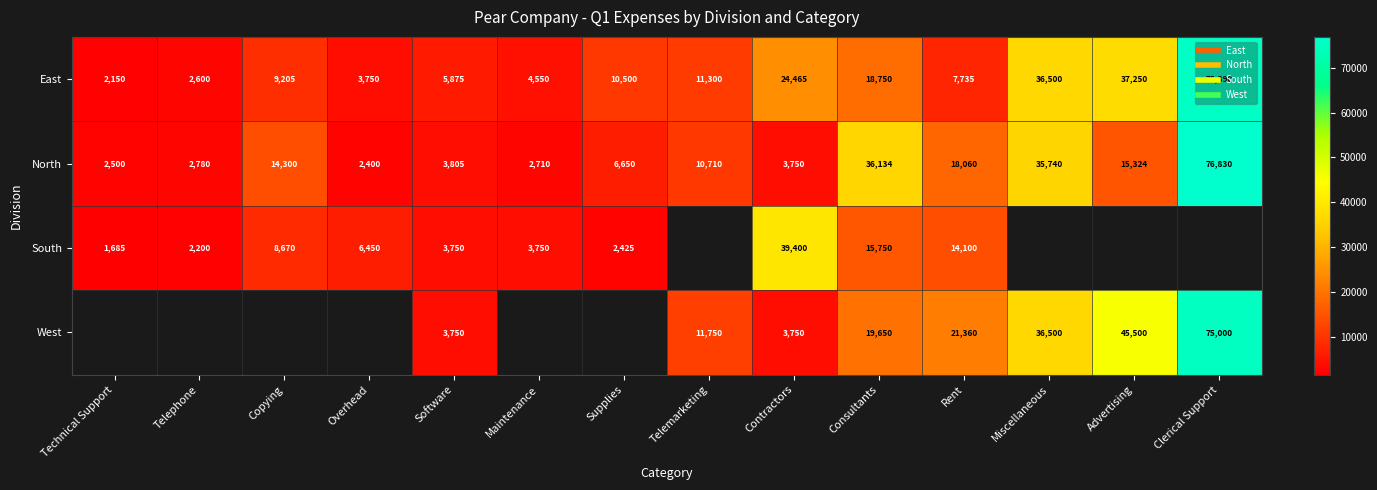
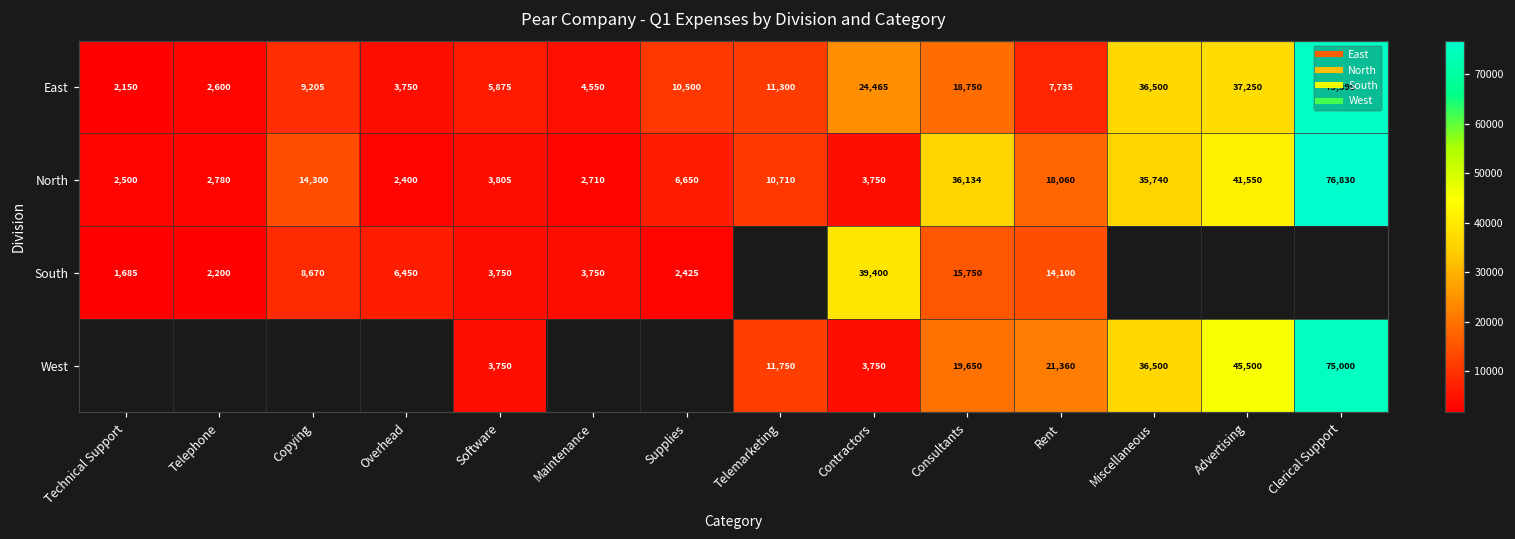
  {
    "East": {
      "Technical Support": "2,150",
      "Telephone": "2,600",
      "Copying": "9,205",
      "Overhead": "3,750",
      "Software": "5,875",
      "Maintenance": "4,550",
      "Supplies": "10,500",
      "Telemarketing": "11,300",
      "Contractors": "24,465",
      "Consultants": "18,750",
      "Rent": "7,735",
      "Miscellaneous": "36,500",
      "Advertising": "37,250"
    },
    "North": {
      "Technical Support": "2,500",
      "Telephone": "2,780",
      "Copying": "14,300",
      "Overhead": "2,400",
      "Software": "3,805",
      "Maintenance": "2,710",
      "Supplies": "6,650",
      "Telemarketing": "10,710",
      "Contractors": "3,750",
      "Consultants": "36,134",
      "Rent": "18,060",
      "Miscellaneous": "35,740",
-     "Advertising": "15,324",
+     "Advertising": "41,550",
      "Clerical Support": "76,830"
    },
    "South": {
      "Technical Support": "1,685",
      "Telephone": "2,200",
      "Copying": "8,670",
      "Overhead": "6,450",
      "Software": "3,750",
      "Maintenance": "3,750",
      "Supplies": "2,425",
      "Contractors": "39,400",
      "Consultants": "15,750",
      "Rent": "14,100"
    },
    "West": {
      "Software": "3,750",
      "Telemarketing": "11,750",
      "Contractors": "3,750",
      "Consultants": "19,650",
      "Rent": "21,360",
      "Miscellaneous": "36,500",
      "Advertising": "45,500",
      "Clerical Support": "75,000"
    }
  }
